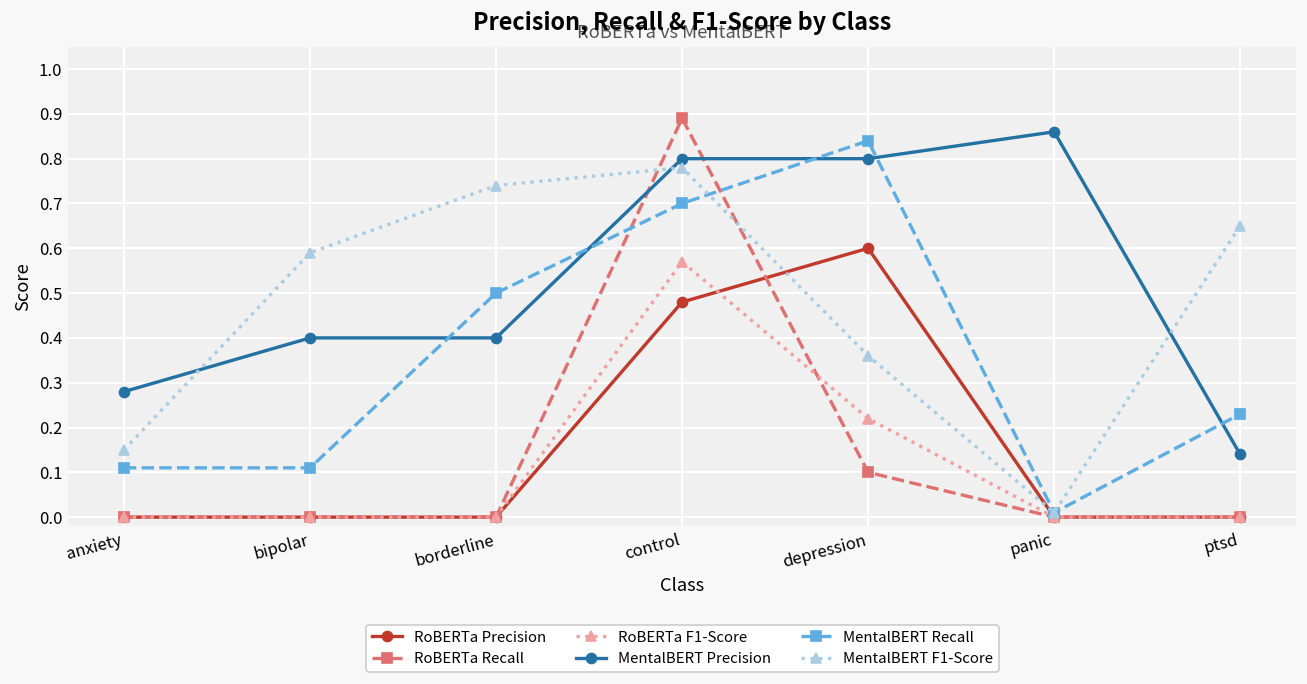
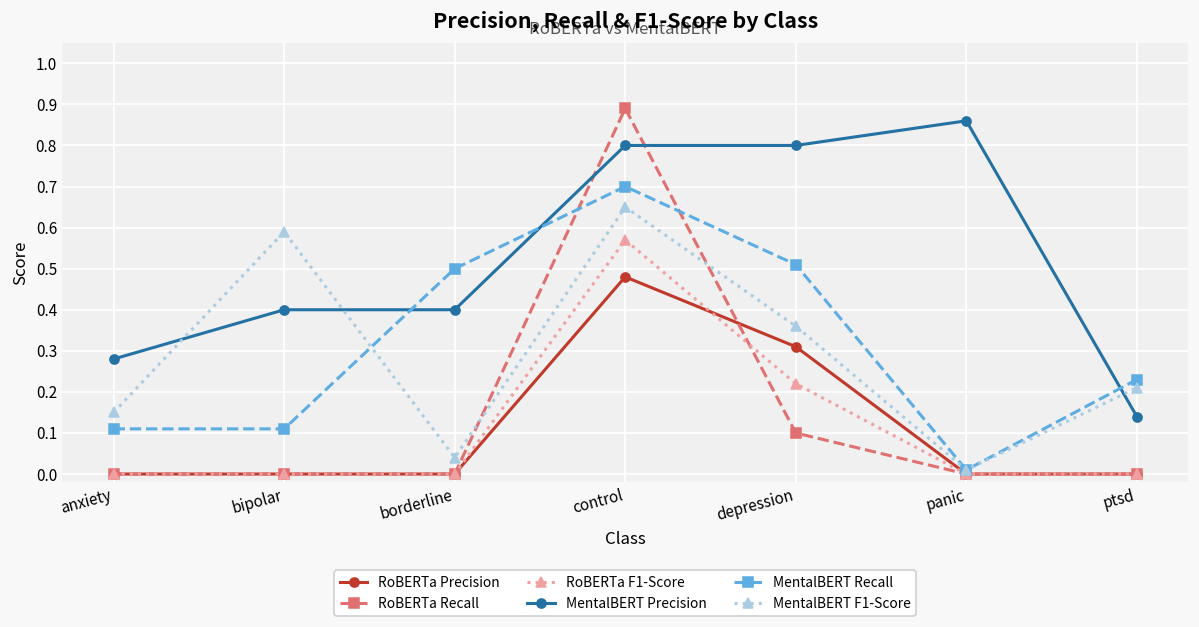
  {
    "RoBERTa Precision": {
      "control": 0.48,
-     "depression": 0.60
+     "depression": 0.31
    },
    "RoBERTa Recall": {
      "control": 0.89,
      "depression": 0.10
    },
    "RoBERTa F1-Score": {
      "control": 0.57,
      "depression": 0.22
    },
    "MentalBERT Precision": {
      "anxiety": 0.28,
      "bipolar": 0.40,
      "borderline": 0.40,
      "control": 0.80,
      "depression": 0.80,
      "panic": 0.86,
      "ptsd": 0.14
    },
    "MentalBERT Recall": {
      "anxiety": 0.11,
      "bipolar": 0.11,
      "borderline": 0.50,
      "control": 0.70,
-     "depression": 0.84,
+     "depression": 0.51,
      "ptsd": 0.23
    },
    "MentalBERT F1-Score": {
      "anxiety": 0.15,
      "bipolar": 0.59,
-     "borderline": 0.74,
-     "control": 0.78,
+     "borderline": 0.04,
+     "control": 0.65,
      "depression": 0.36,
-     "ptsd": 0.65
+     "ptsd": 0.21
    }
  }
